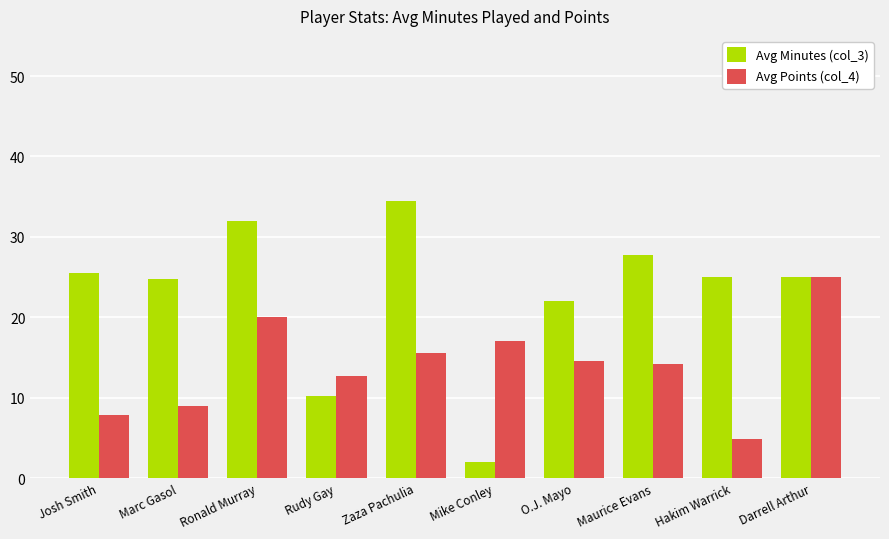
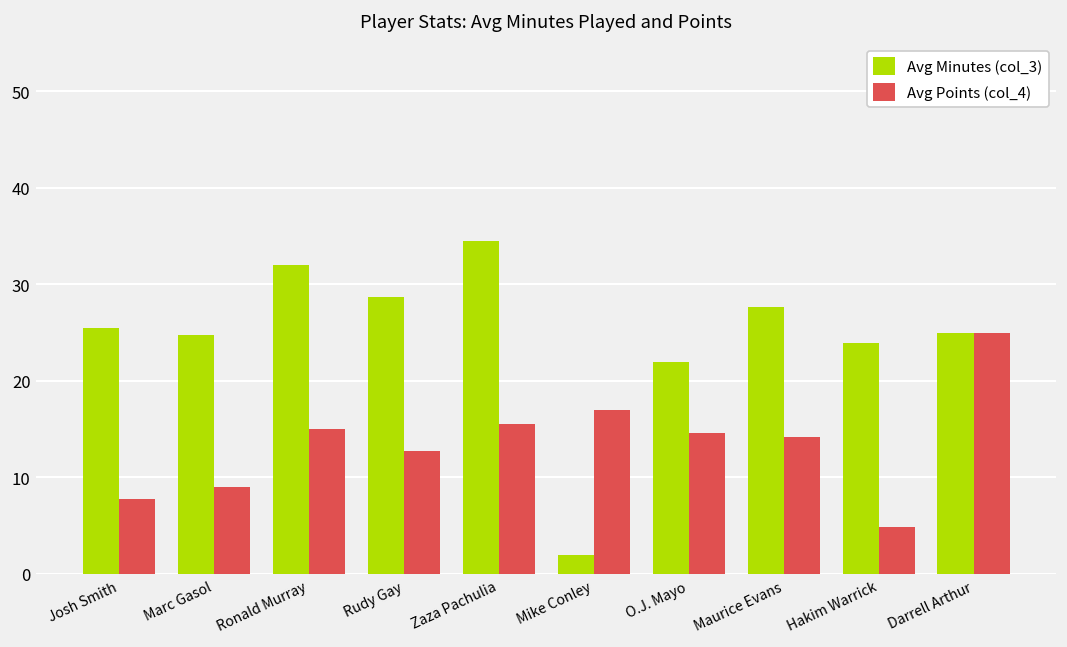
  {
    "Avg Minutes (col_3)": {
      "Josh Smith": 26,
      "Marc Gasol": 25,
      "Ronald Murray": 32,
-     "Rudy Gay": 10,
+     "Rudy Gay": 29,
      "Zaza Pachulia": 35,
      "Mike Conley": 2,
      "O.J. Mayo": 22,
      "Maurice Evans": 28,
-     "Hakim Warrick": 25,
+     "Hakim Warrick": 24,
      "Darrell Arthur": 25
    },
    "Avg Points (col_4)": {
      "Josh Smith": 8,
      "Marc Gasol": 9,
-     "Ronald Murray": 20,
+     "Ronald Murray": 15,
      "Rudy Gay": 13,
      "Zaza Pachulia": 16,
      "Mike Conley": 17,
      "O.J. Mayo": 15,
      "Maurice Evans": 14,
      "Hakim Warrick": 5,
      "Darrell Arthur": 25
    }
  }
